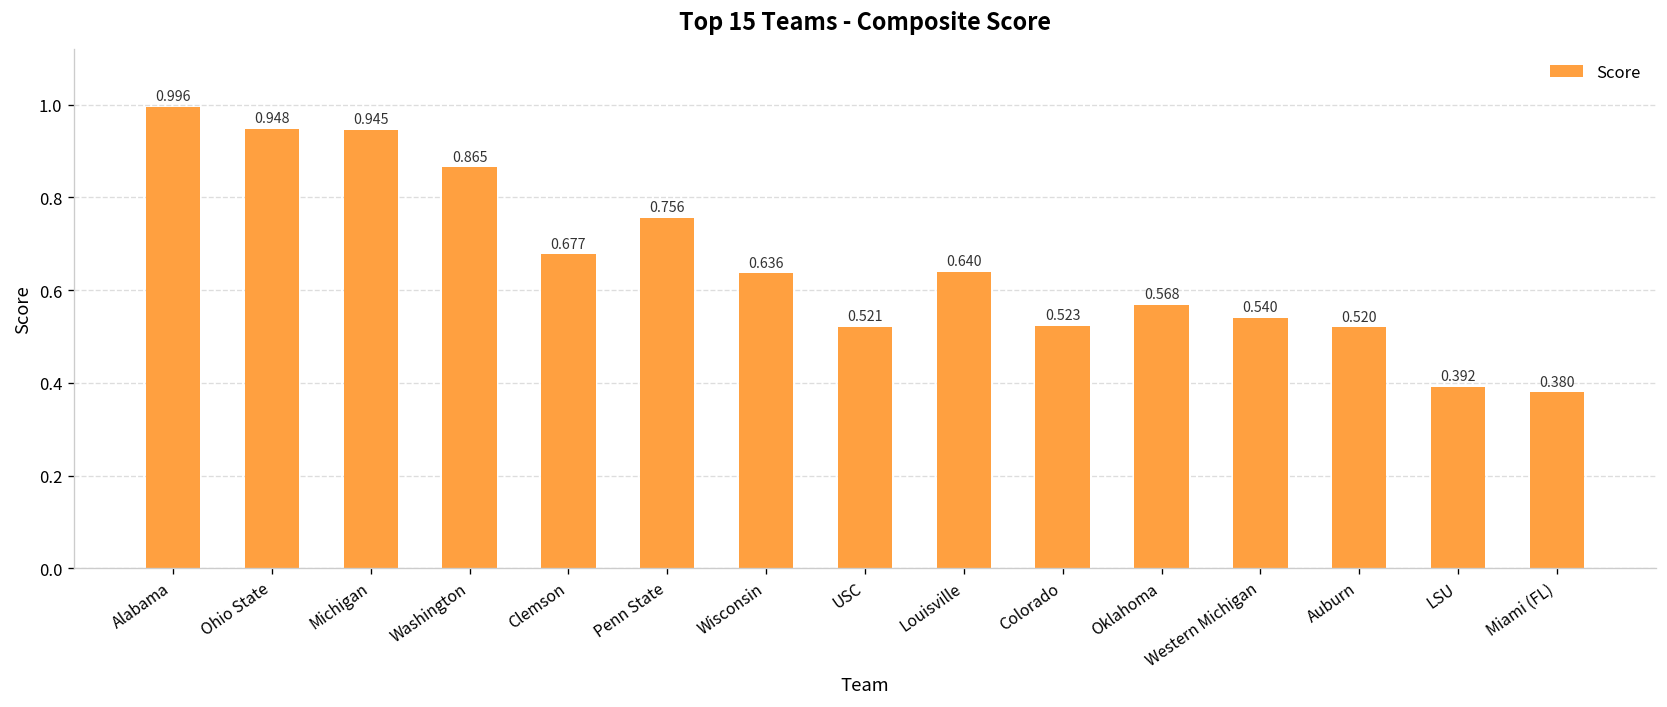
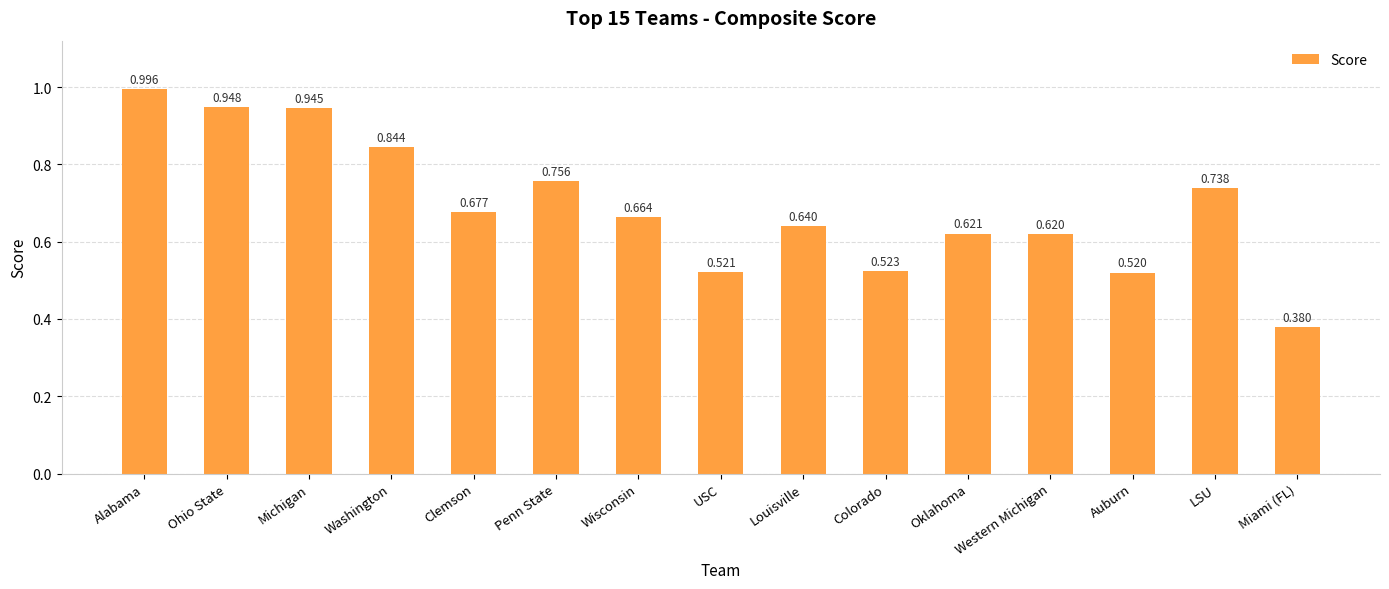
  {
    "Alabama": 0.996,
    "Ohio State": 0.948,
    "Michigan": 0.945,
-   "Washington": 0.865,
+   "Washington": 0.844,
    "Clemson": 0.677,
    "Penn State": 0.756,
-   "Wisconsin": 0.636,
+   "Wisconsin": 0.664,
    "USC": 0.521,
    "Louisville": 0.640,
    "Colorado": 0.523,
-   "Oklahoma": 0.568,
-   "Western Michigan": 0.540,
+   "Oklahoma": 0.621,
+   "Western Michigan": 0.620,
    "Auburn": 0.520,
-   "LSU": 0.392,
+   "LSU": 0.738,
    "Miami (FL)": 0.380
  }
